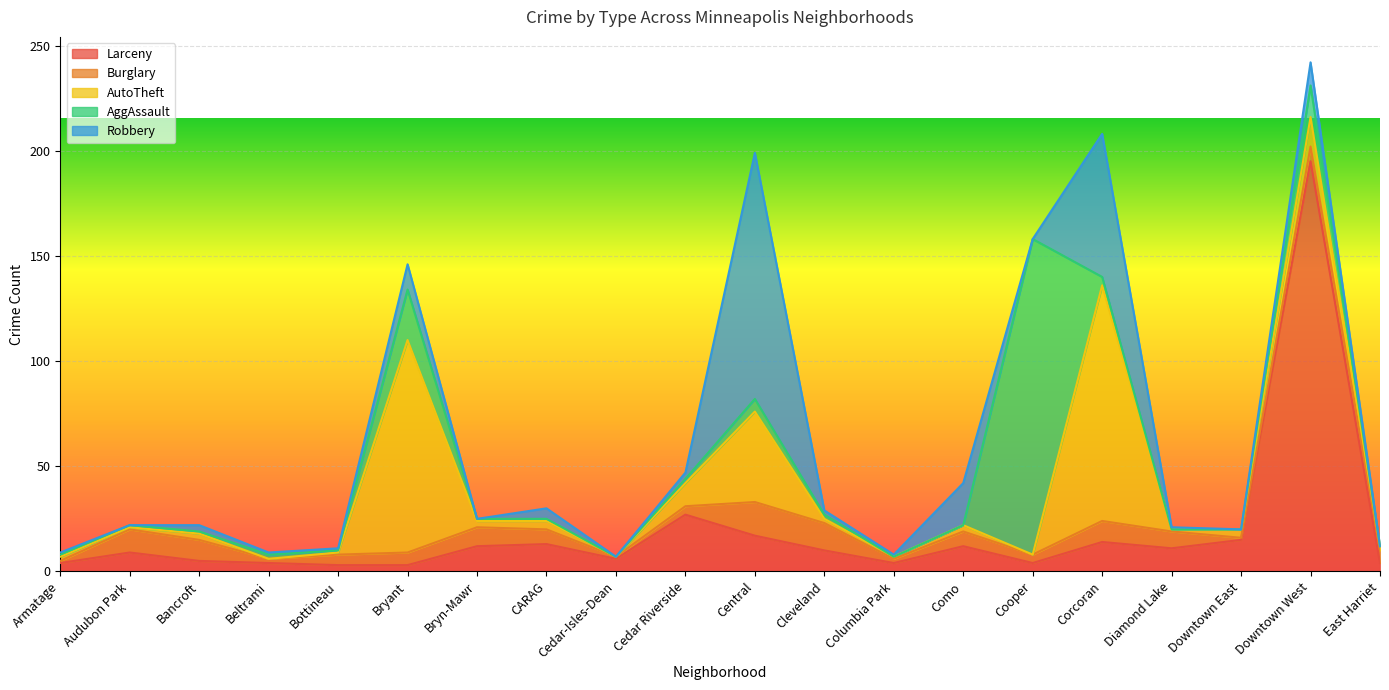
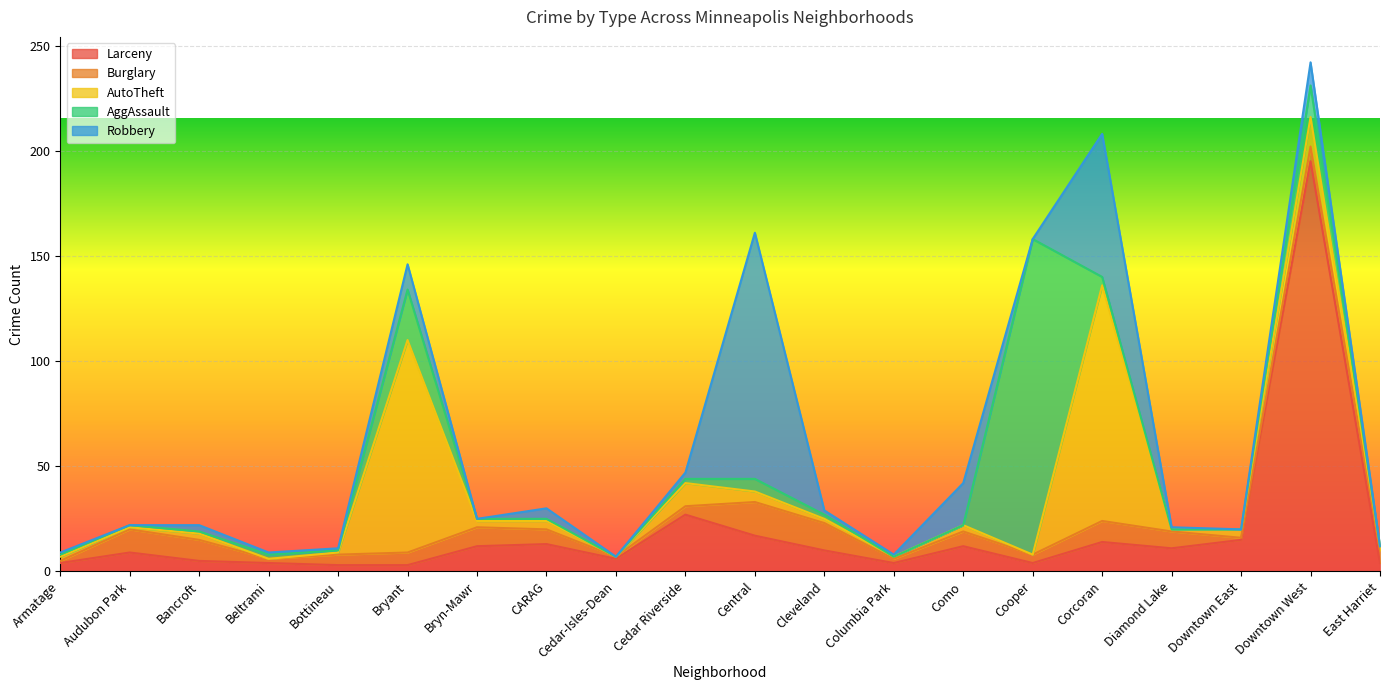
  {
    "AutoTheft": {
      "Bryant": 101,
      "Cedar Riverside": 11,
-     "Central": 43,
+     "Central": 5,
      "Cleveland": 2,
      "Corcoran": 112,
      "Downtown West": 14
    },
    "AggAssault": {
      "Bryant": 24,
      "Cedar Riverside": 2,
      "Central": 6,
      "Cleveland": 2,
      "Corcoran": 4,
      "Downtown West": 15
    },
    "Robbery": {
      "Bancroft": 3,
      "Bryant": 12,
      "CARAG": 5,
      "Cedar Riverside": 3,
      "Central": 117,
      "Cleveland": 2,
      "Como": 20,
      "Corcoran": 68,
      "Downtown West": 11
    }
  }
